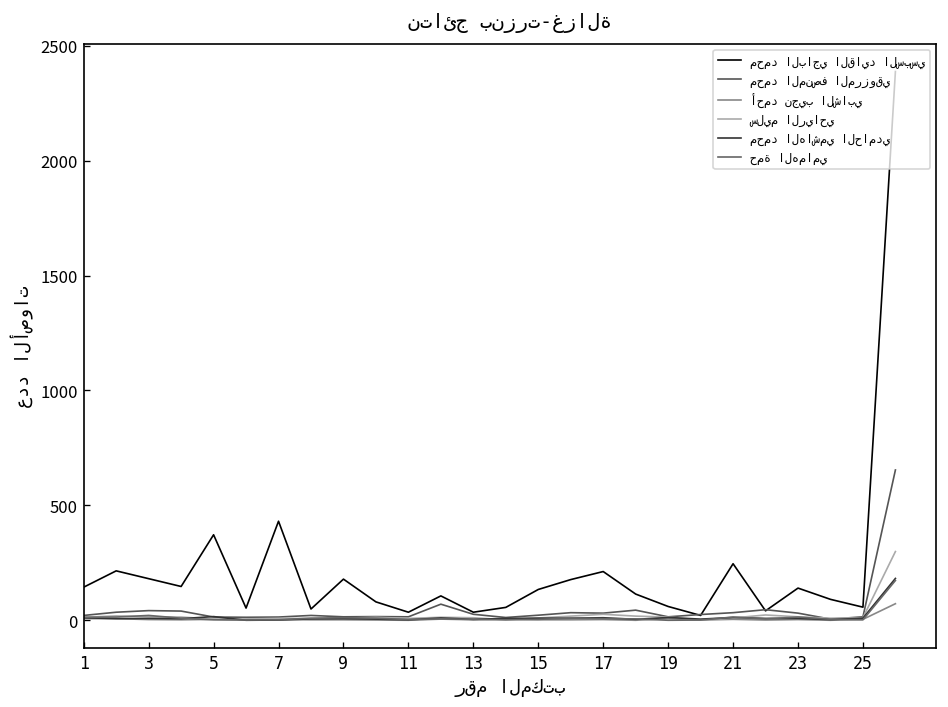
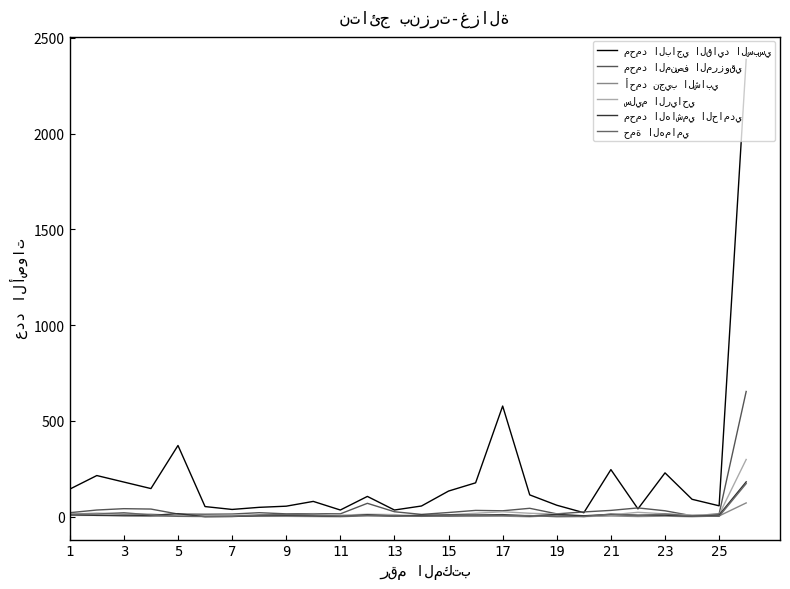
  {
    "محمد الباجي القايد السبسي": {
      "1": 140,
      "3": 180,
      "5": 370,
-     "7": 430,
-     "9": 180,
+     "7": 40,
+     "9": 60,
      "11": 40,
      "15": 130,
-     "17": 210,
+     "17": 580,
      "19": 60,
      "21": 250,
-     "23": 140,
+     "23": 230,
      "25": 60
    }
  }
